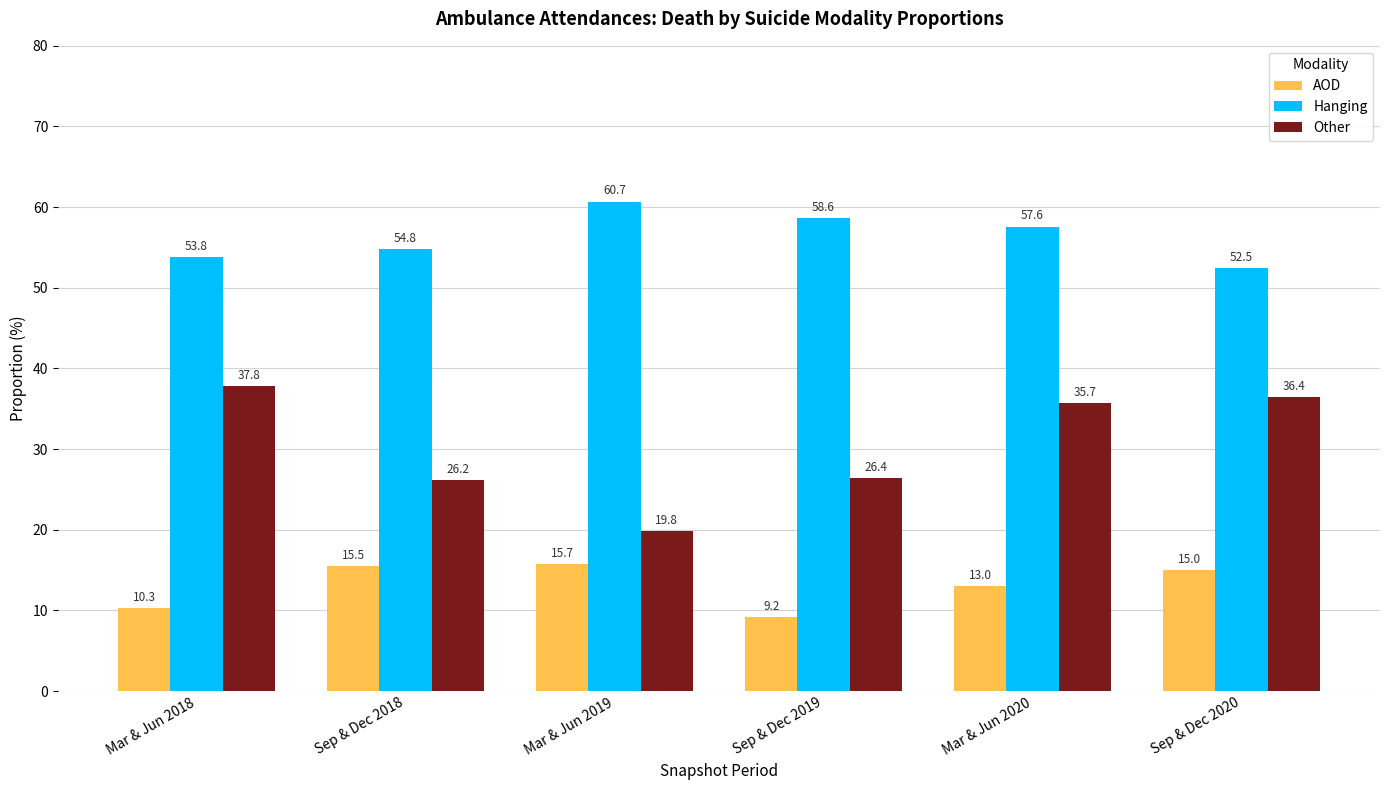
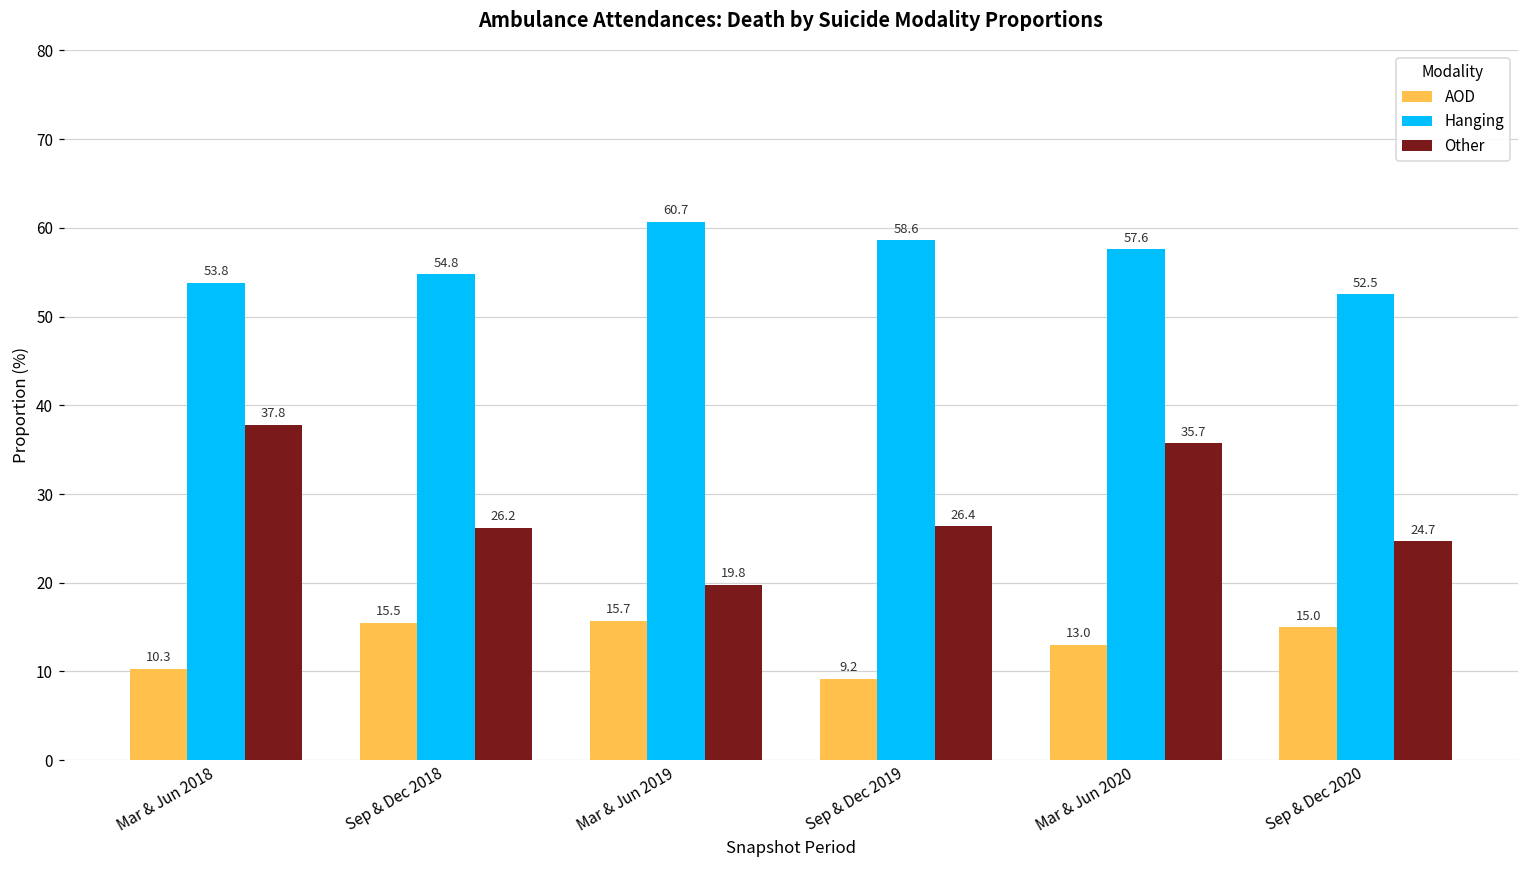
  {
    "AOD": {
      "Mar & Jun 2018": 10.3,
      "Sep & Dec 2018": 15.5,
      "Mar & Jun 2019": 15.7,
      "Sep & Dec 2019": 9.2,
      "Mar & Jun 2020": 13.0,
      "Sep & Dec 2020": 15.0
    },
    "Hanging": {
      "Mar & Jun 2018": 53.8,
      "Sep & Dec 2018": 54.8,
      "Mar & Jun 2019": 60.7,
      "Sep & Dec 2019": 58.6,
      "Mar & Jun 2020": 57.6,
      "Sep & Dec 2020": 52.5
    },
    "Other": {
      "Mar & Jun 2018": 37.8,
      "Sep & Dec 2018": 26.2,
      "Mar & Jun 2019": 19.8,
      "Sep & Dec 2019": 26.4,
      "Mar & Jun 2020": 35.7,
-     "Sep & Dec 2020": 36.4
+     "Sep & Dec 2020": 24.7
    }
  }
